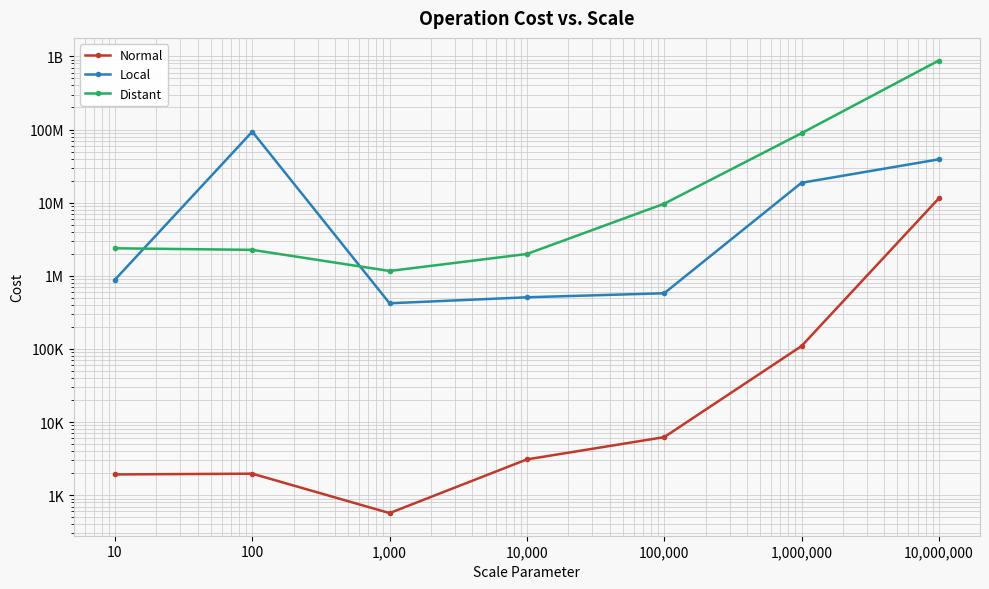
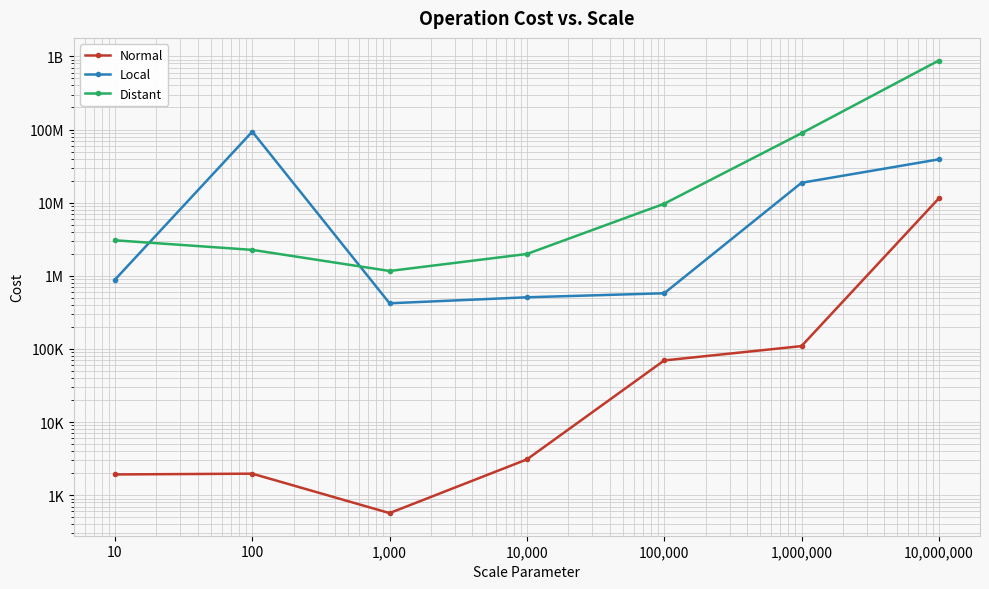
  {
    "Normal": {
      "10": 1900,
      "100": 2000,
      "1,000": 600,
      "10,000": 3100,
-     "100,000": 6000,
+     "100,000": 70000,
      "1,000,000": 110000,
      "10,000,000": 11000000
    },
    "Local": {
      "10": 900000,
      "100": 90000000,
      "1,000": 400000,
      "10,000": 500000,
      "100,000": 600000,
      "1,000,000": 19000000,
      "10,000,000": 40000000
    },
    "Distant": {
-     "10": 2400000,
+     "10": 3100000,
      "100": 2300000,
      "1,000": 1200000,
      "10,000": 2000000,
      "100,000": 10000000,
      "1,000,000": 90000000,
      "10,000,000": 900000000
    }
  }
